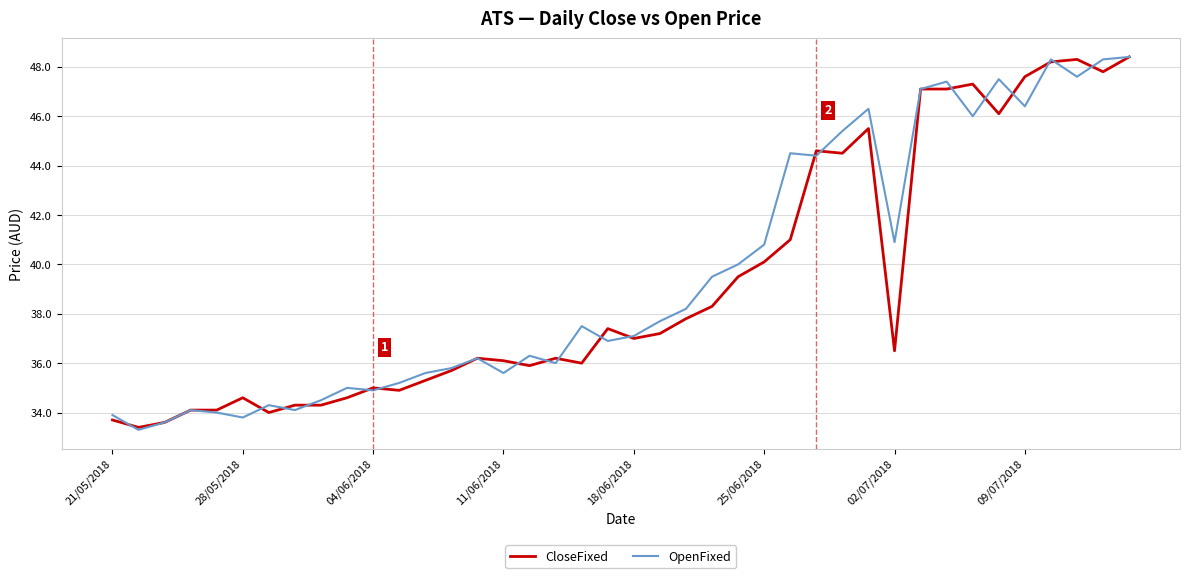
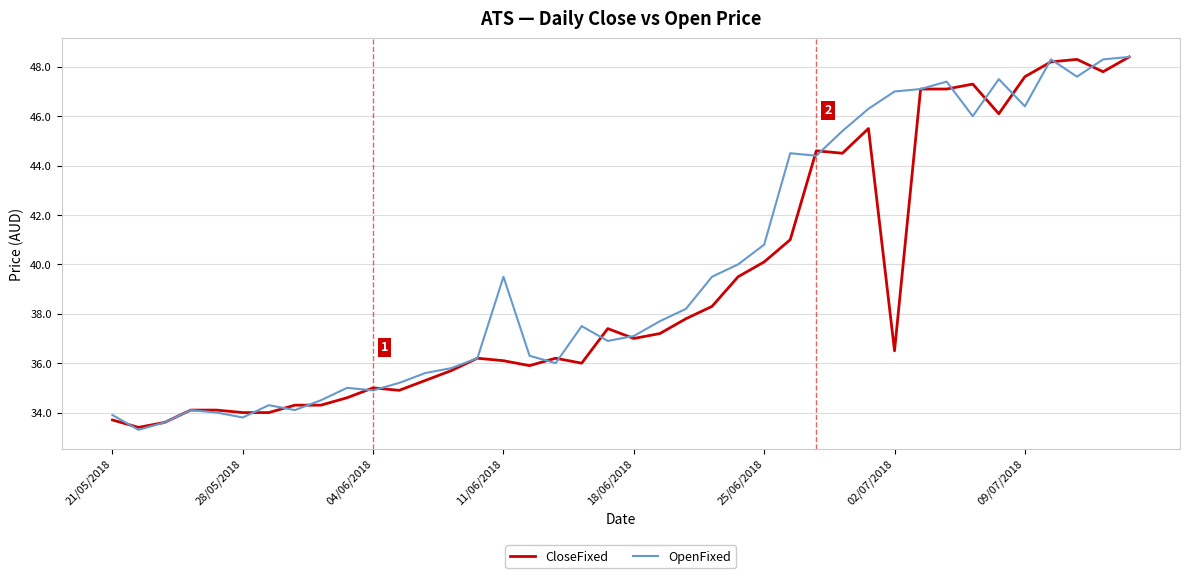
  {
    "CloseFixed": {
      "21/05/2018": 33.7,
-     "28/05/2018": 34.6,
+     "28/05/2018": 34.0,
      "11/06/2018": 36.1,
      "25/06/2018": 40.1,
      "02/07/2018": 36.5,
      "09/07/2018": 47.6
    },
    "OpenFixed": {
      "21/05/2018": 33.9,
      "28/05/2018": 33.8,
-     "11/06/2018": 35.6,
+     "11/06/2018": 39.5,
      "25/06/2018": 40.8,
-     "02/07/2018": 40.9,
+     "02/07/2018": 47.0,
      "09/07/2018": 46.4
    }
  }
